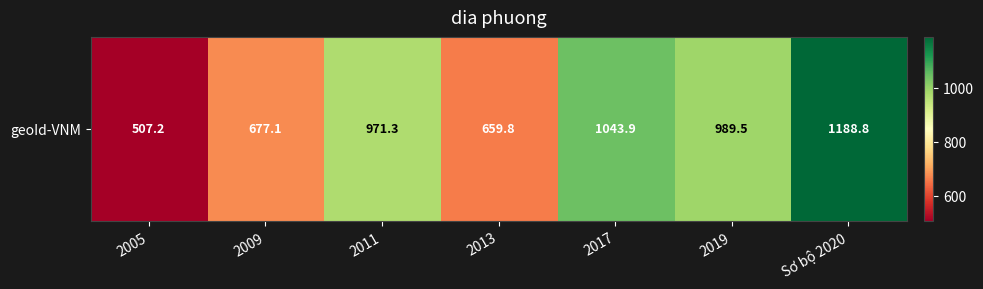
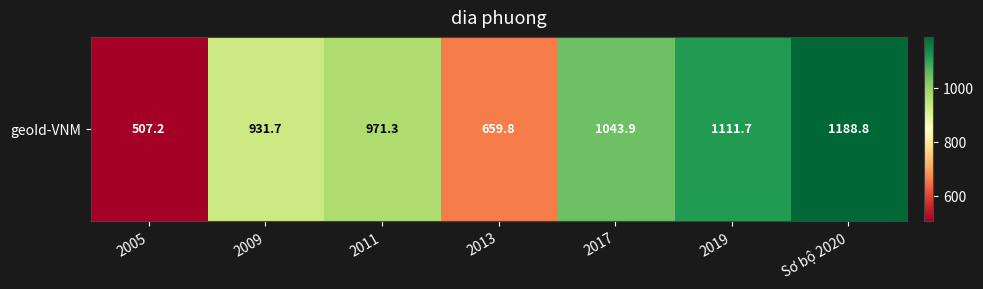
  {
    "geoId-VNM": {
      "2005": 507.2,
-     "2009": 677.1,
+     "2009": 931.7,
      "2011": 971.3,
      "2013": 659.8,
      "2017": 1043.9,
-     "2019": 989.5,
+     "2019": 1111.7,
      "Sơ bộ 2020": 1188.8
    }
  }
